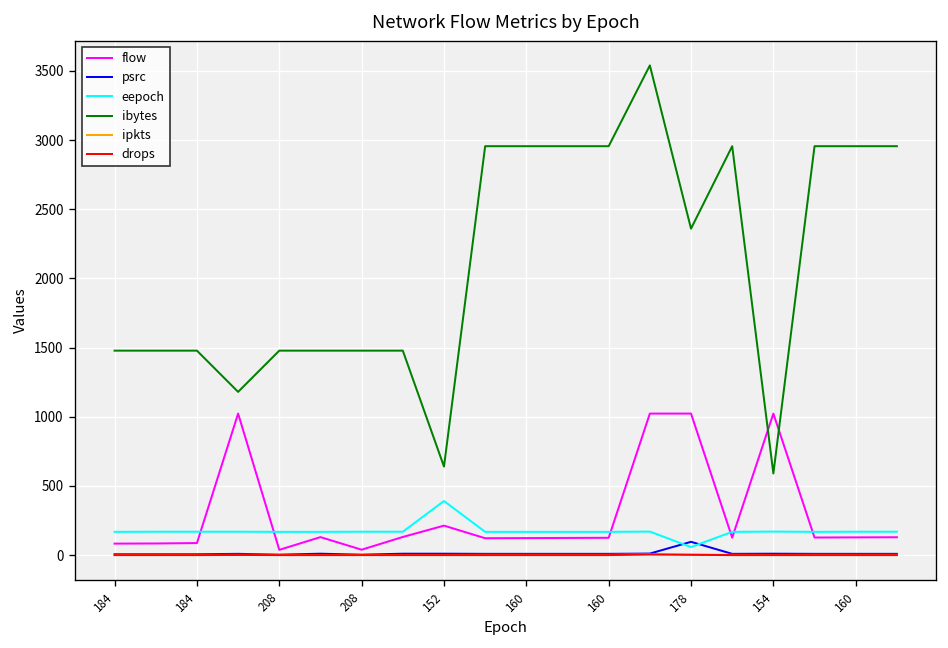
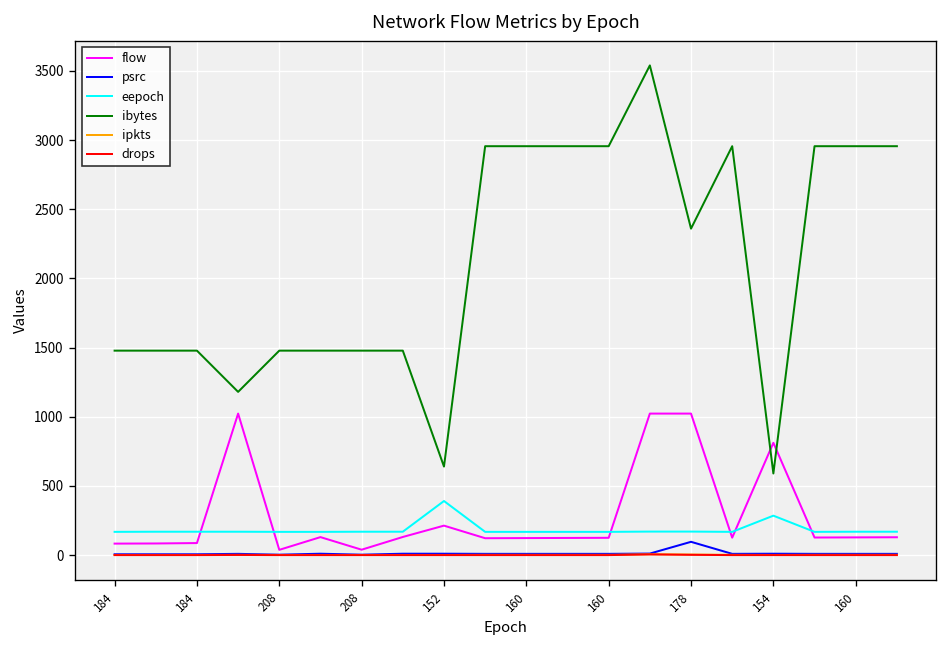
  {
    "flow": {
      "152": 210,
      "178": 1020,
-     "154": 1020
+     "154": 810
    },
    "psrc": {
      "178": 100
    },
    "eepoch": {
      "152": 390,
-     "178": 60,
-     "154": 170
+     "178": 170,
+     "154": 290
    },
    "ibytes": {
      "152": 640,
      "178": 2360,
      "154": 590
    }
  }
